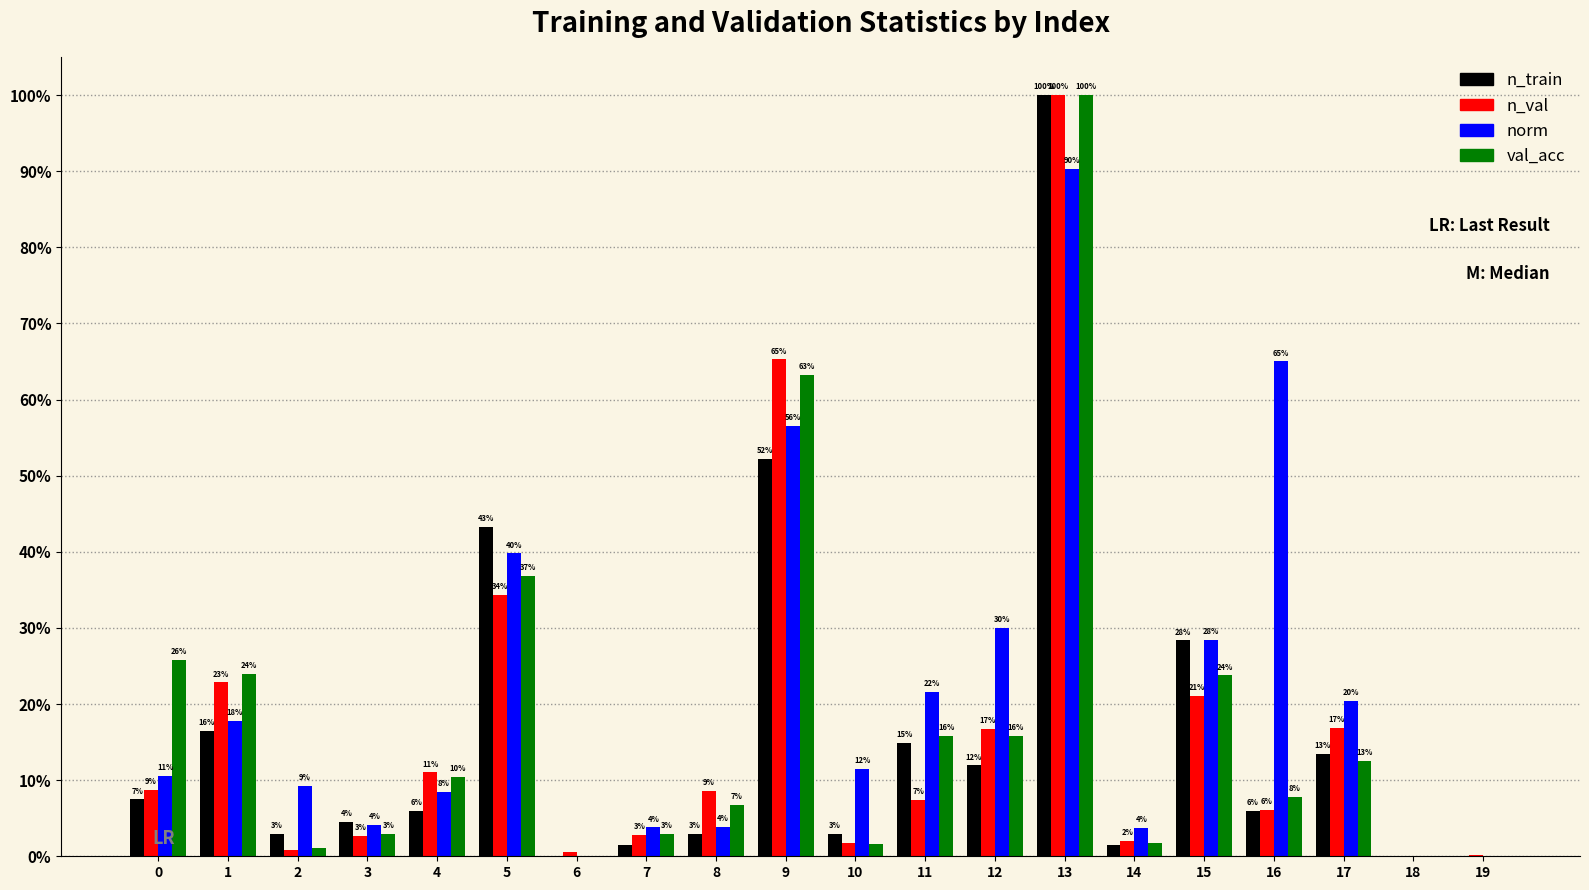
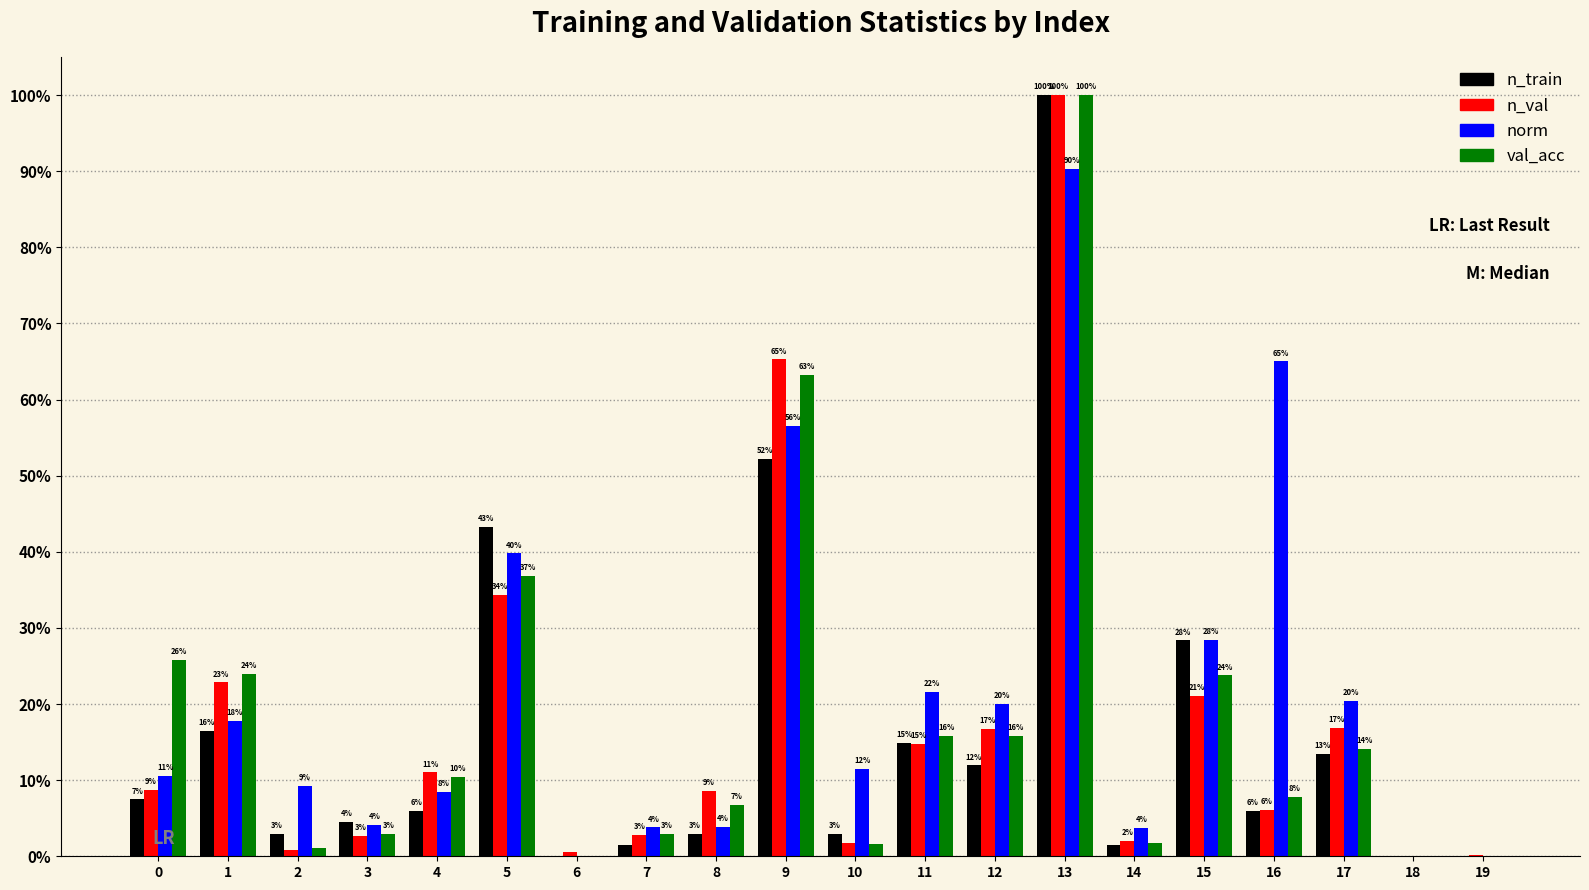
  {
    "n_train": {
      "0": "7%",
      "1": "16%",
      "2": "3%",
      "3": "4%",
      "4": "6%",
      "5": "43%",
      "8": "3%",
      "9": "52%",
      "10": "3%",
      "11": "15%",
      "12": "12%",
      "15": "28%",
      "16": "6%",
      "17": "13%"
    },
    "n_val": {
      "0": "9%",
      "1": "23%",
      "3": "3%",
      "4": "11%",
      "5": "34%",
      "7": "3%",
      "8": "9%",
      "9": "65%",
-     "11": "7%",
+     "11": "15%",
      "12": "17%",
      "14": "2%",
      "15": "21%",
      "16": "6%",
      "17": "17%"
    },
    "norm": {
      "0": "11%",
      "1": "18%",
      "2": "9%",
      "3": "4%",
      "4": "8%",
      "5": "40%",
      "7": "4%",
      "8": "4%",
      "9": "56%",
      "10": "12%",
      "11": "22%",
-     "12": "30%",
+     "12": "20%",
      "13": "90%",
      "14": "4%",
      "15": "28%",
      "16": "65%",
      "17": "20%"
    },
    "val_acc": {
      "0": "26%",
      "1": "24%",
      "3": "3%",
      "4": "10%",
      "5": "37%",
      "7": "3%",
      "8": "7%",
      "9": "63%",
      "11": "16%",
      "12": "16%",
      "13": "100%",
      "15": "24%",
      "16": "8%",
-     "17": "13%"
+     "17": "14%"
    }
  }
